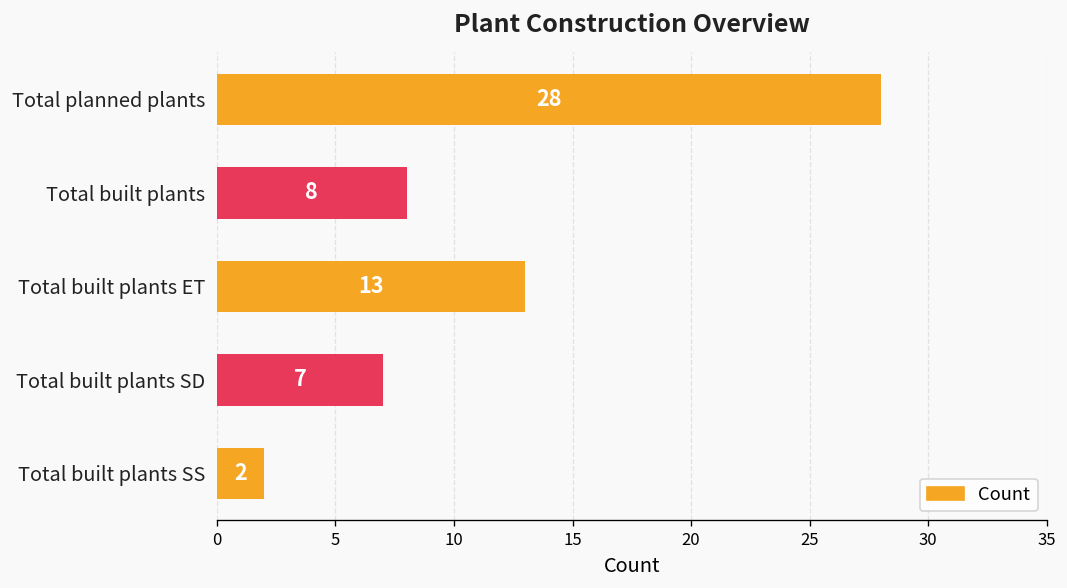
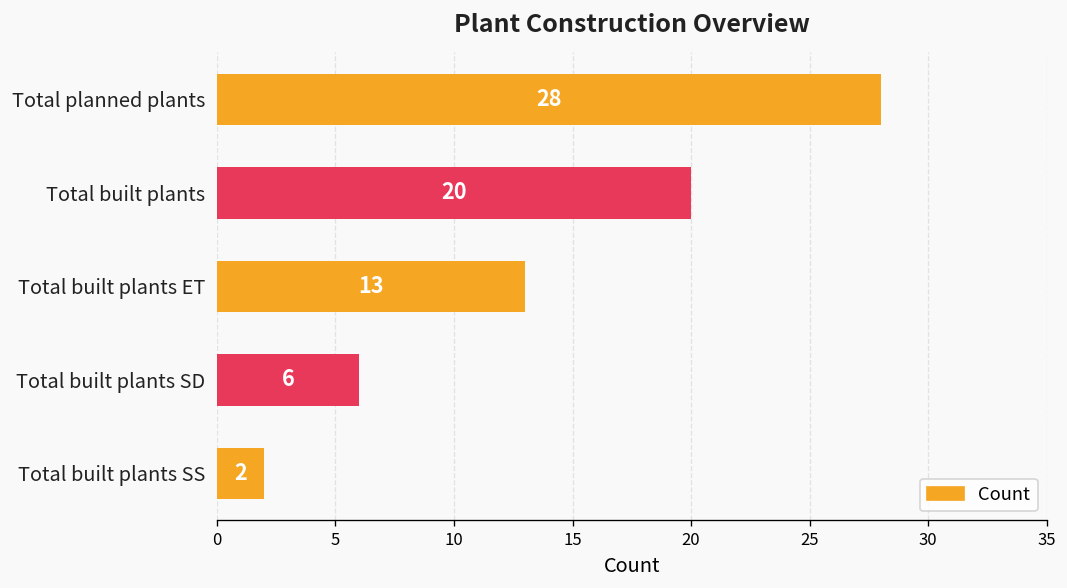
  {
    "Total planned plants": 28,
-   "Total built plants": 8,
+   "Total built plants": 20,
    "Total built plants ET": 13,
-   "Total built plants SD": 7,
+   "Total built plants SD": 6,
    "Total built plants SS": 2
  }
